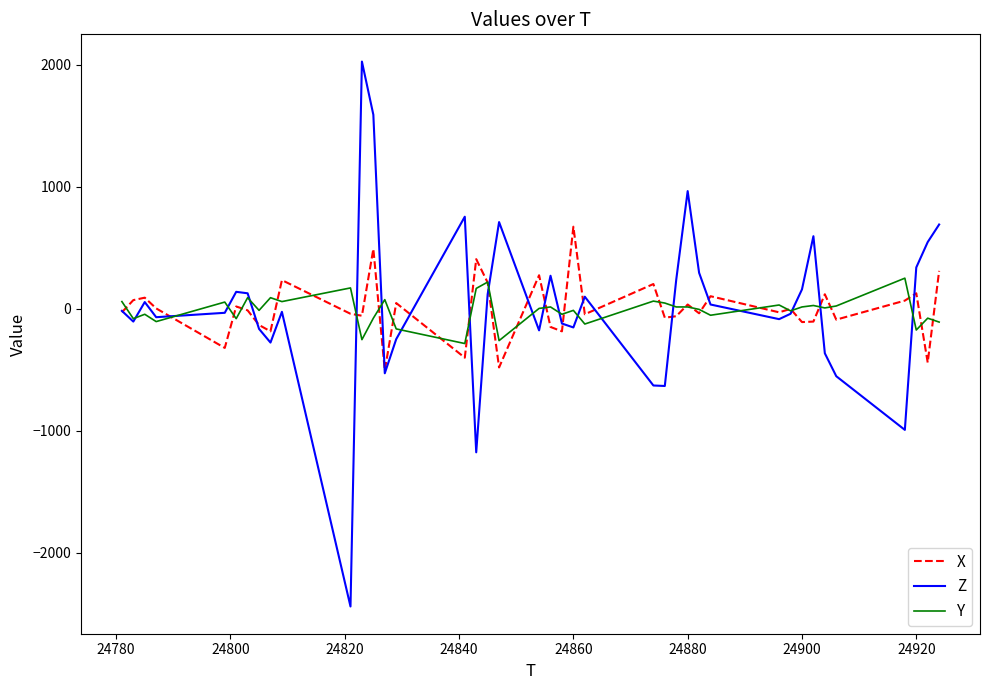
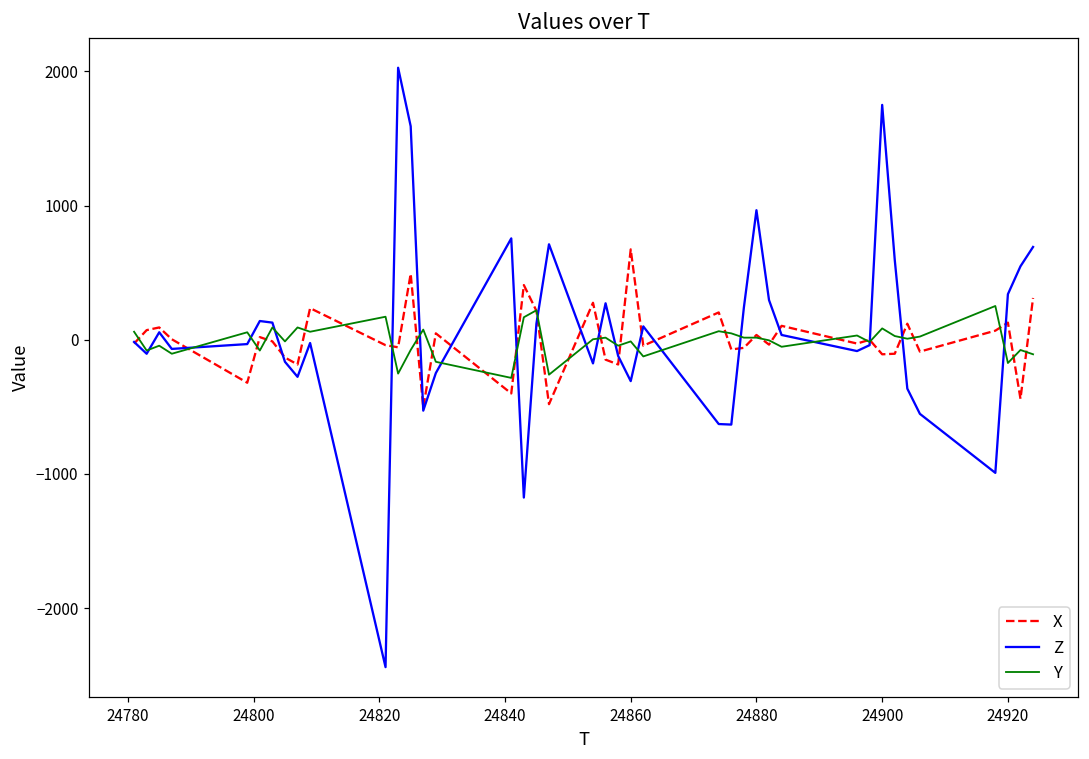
  {
    "X": {
      "24860": 670,
      "24900": -110,
      "24920": 130
    },
    "Z": {
-     "24860": -150,
+     "24860": -310,
      "24880": 970,
-     "24900": 160,
+     "24900": 1750,
      "24920": 340
    },
    "Y": {
      "24860": -10,
-     "24900": 20,
+     "24900": 90,
      "24920": -170
    }
  }
